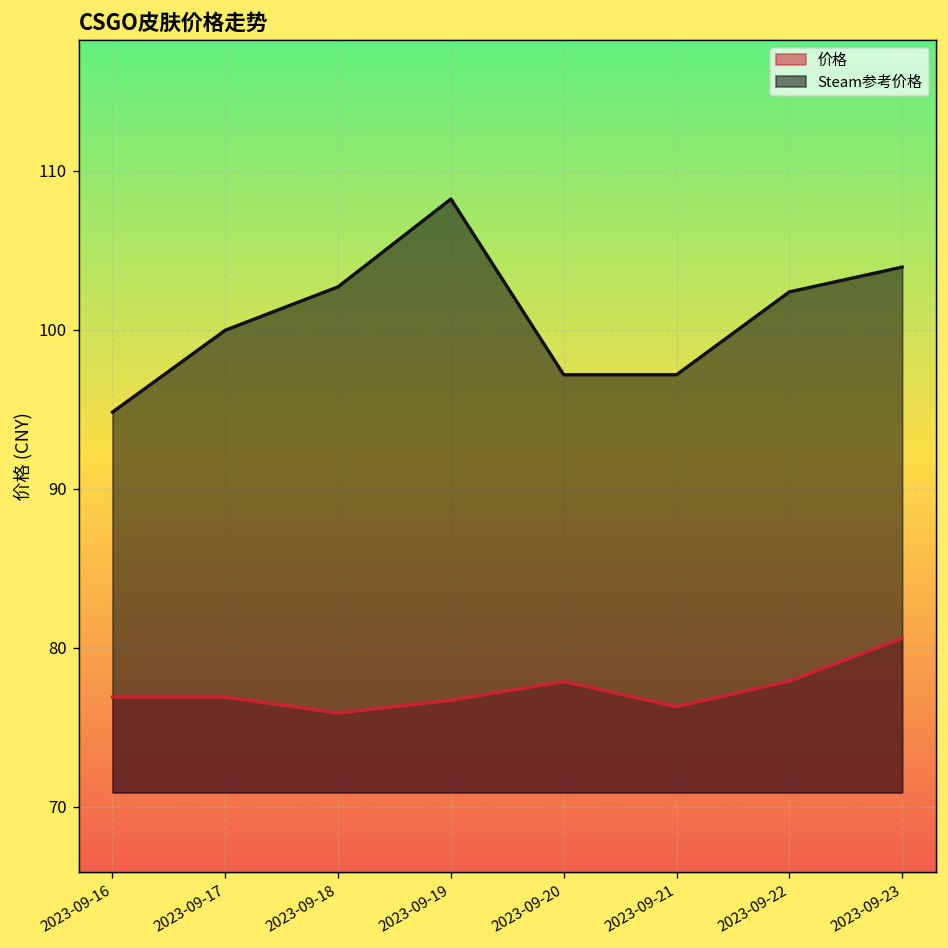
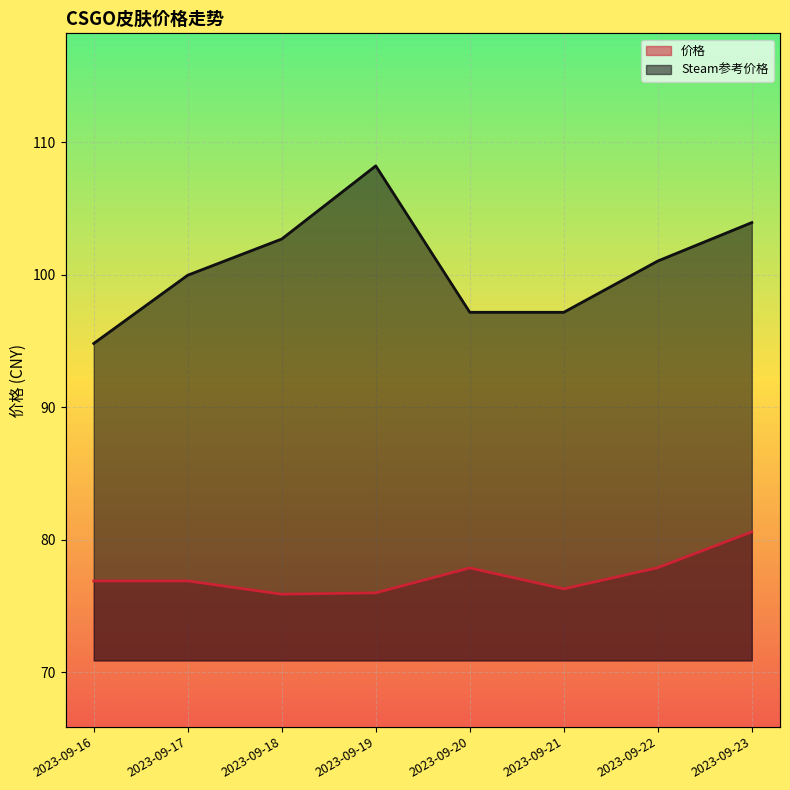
  {
    "价格": {
      "2023-09-16": 76.9,
      "2023-09-17": 76.9,
      "2023-09-18": 75.9,
-     "2023-09-19": 76.7,
+     "2023-09-19": 76.0,
      "2023-09-20": 77.9,
      "2023-09-21": 76.3,
      "2023-09-22": 77.9,
      "2023-09-23": 80.6
    },
    "Steam参考价格": {
      "2023-09-16": 94.8,
      "2023-09-17": 100.0,
      "2023-09-18": 102.7,
      "2023-09-19": 108.2,
      "2023-09-20": 97.2,
      "2023-09-21": 97.2,
-     "2023-09-22": 102.4,
+     "2023-09-22": 101.0,
      "2023-09-23": 103.9
    }
  }
